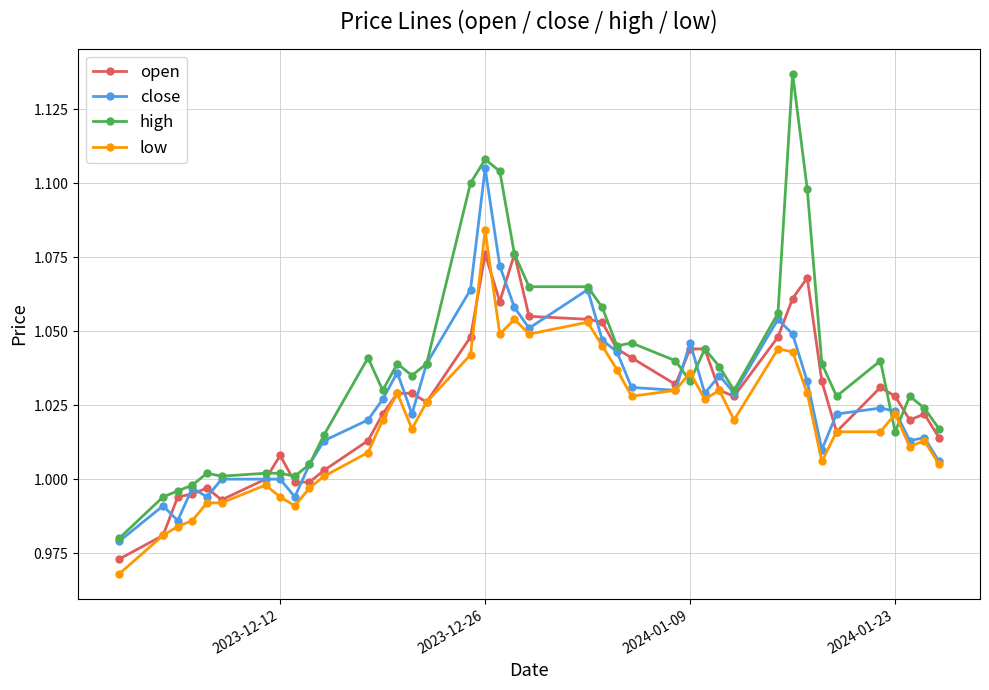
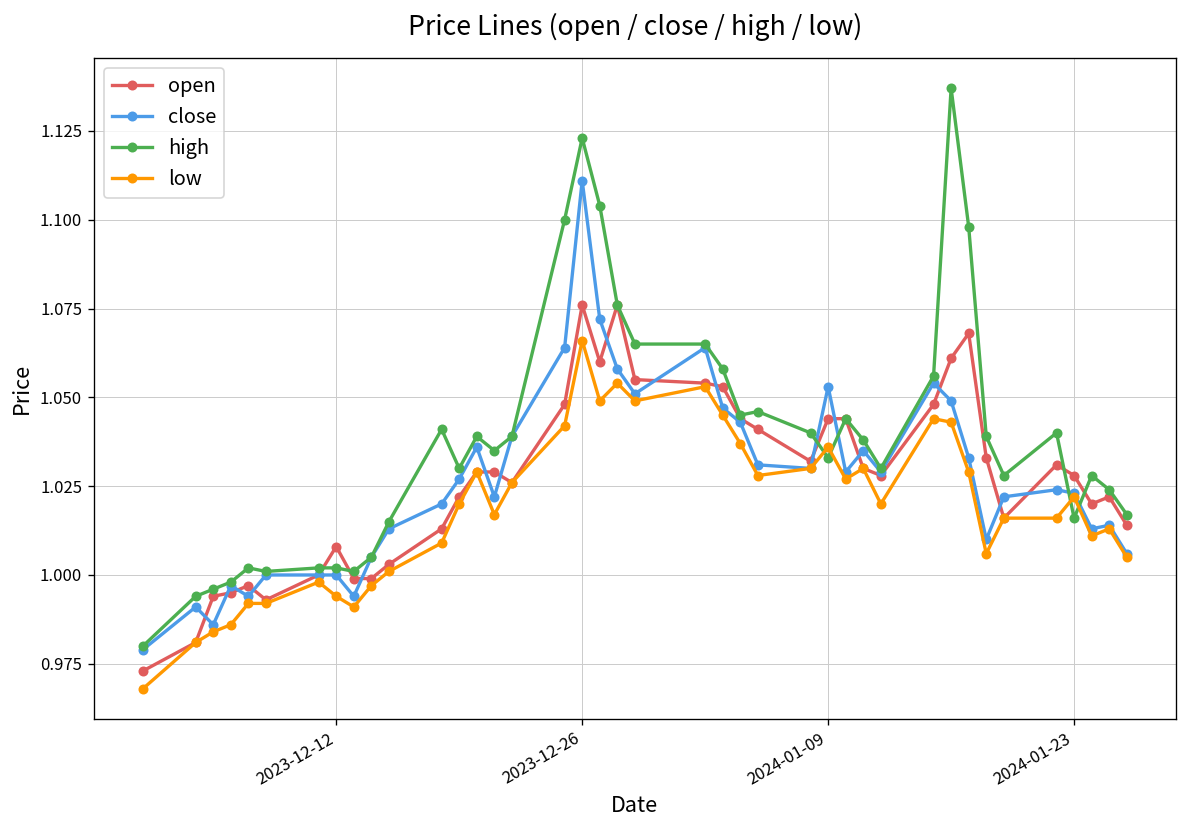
  {
    "open": {
      "2023-12-12": 1.008,
      "2023-12-26": 1.076,
      "2024-01-09": 1.044,
      "2024-01-23": 1.028
    },
    "close": {
      "2023-12-12": 1.000,
-     "2023-12-26": 1.105,
-     "2024-01-09": 1.046,
+     "2023-12-26": 1.111,
+     "2024-01-09": 1.053,
      "2024-01-23": 1.023
    },
    "high": {
      "2023-12-12": 1.002,
-     "2023-12-26": 1.108,
+     "2023-12-26": 1.123,
      "2024-01-09": 1.033,
      "2024-01-23": 1.016
    },
    "low": {
      "2023-12-12": 0.994,
-     "2023-12-26": 1.084,
+     "2023-12-26": 1.066,
      "2024-01-09": 1.036,
      "2024-01-23": 1.022
    }
  }
